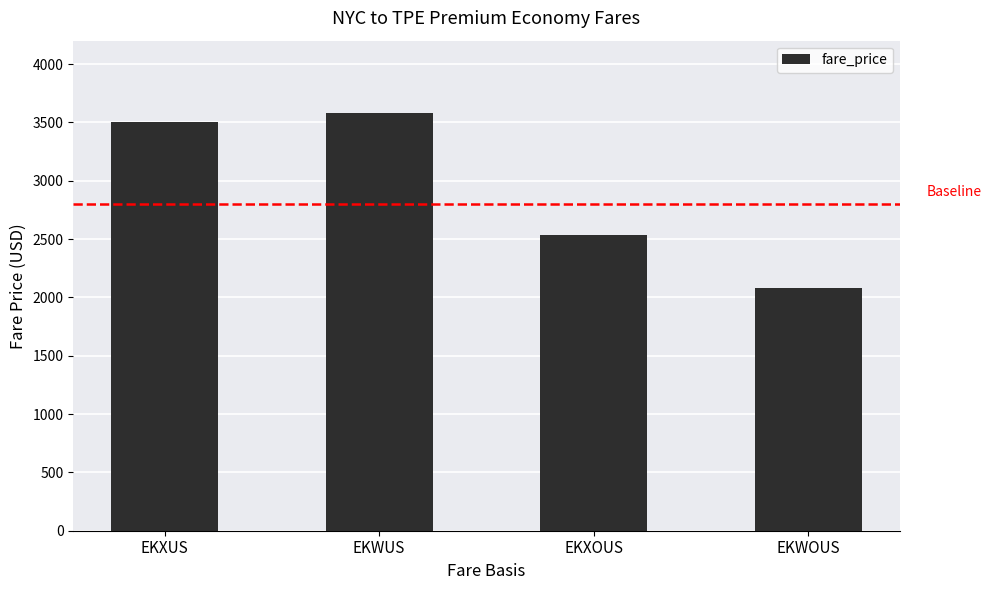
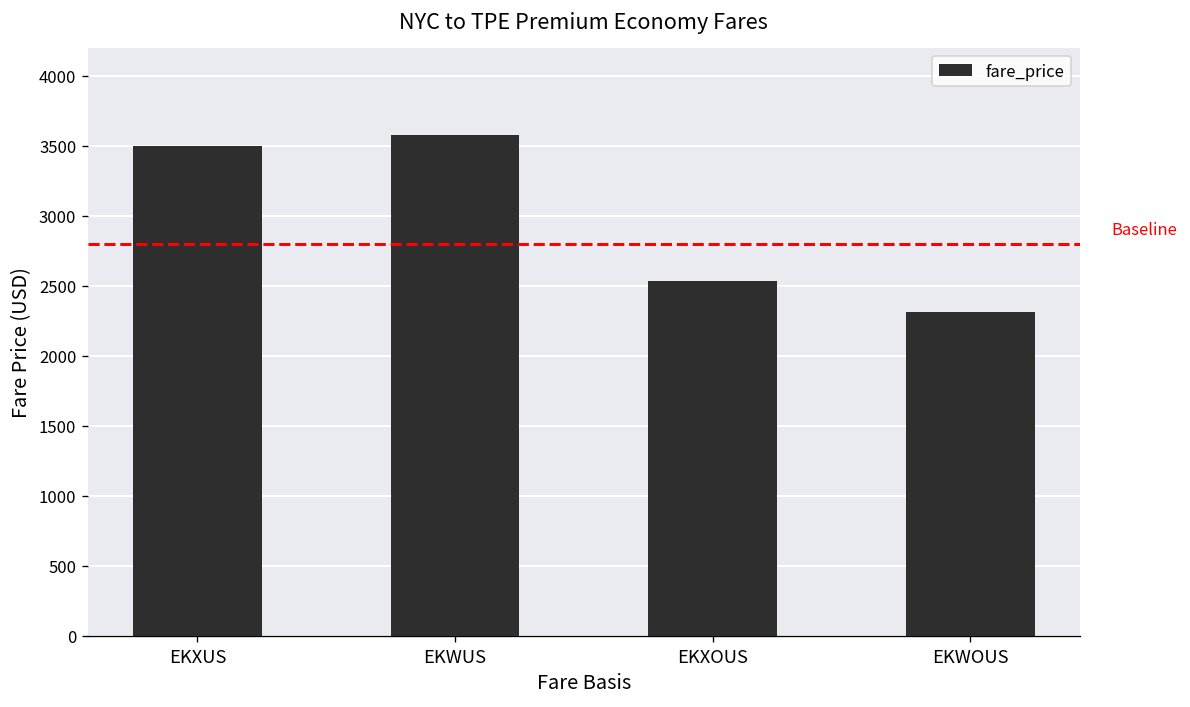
  {
    "EKXUS": 3500,
    "EKWUS": 3580,
    "EKXOUS": 2540,
-   "EKWOUS": 2080
+   "EKWOUS": 2320
  }
